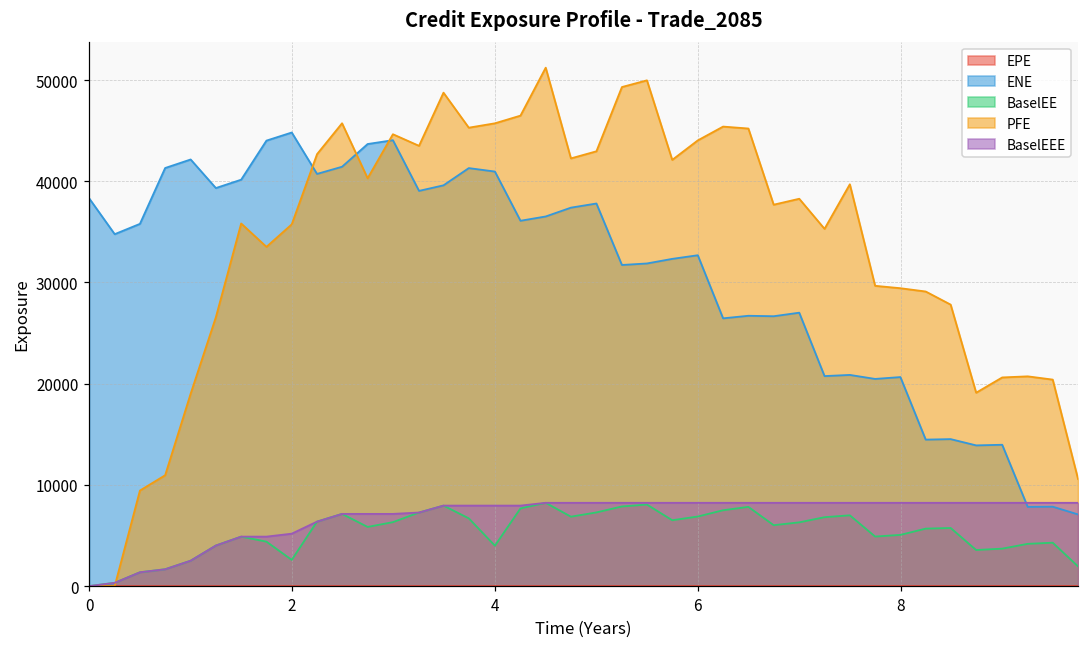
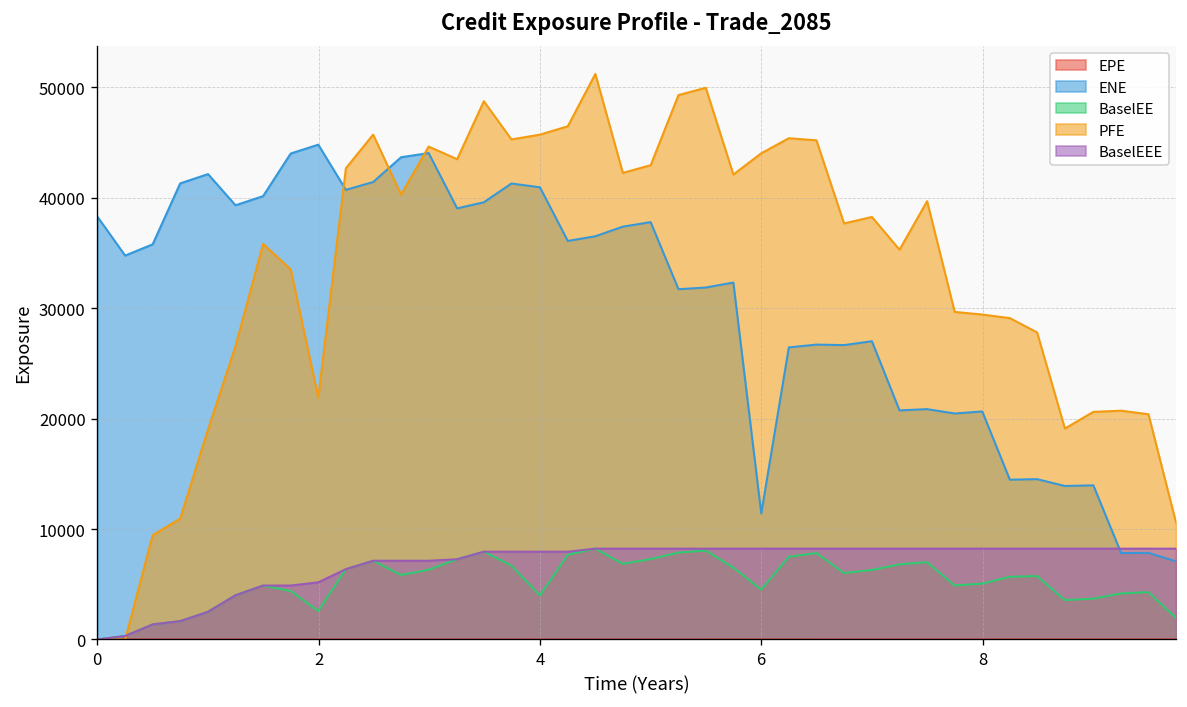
  {
    "EPE": {
      "2": 0,
      "4": 0,
      "6": 0,
      "8": 0
    },
    "ENE": {
      "0": 38000,
      "2": 45000,
      "4": 41000,
-     "6": 33000,
+     "6": 11000,
      "8": 21000
    },
    "BaselEE": {
      "2": 3000,
      "4": 4000,
-     "6": 7000,
+     "6": 5000,
      "8": 5000
    },
    "PFE": {
-     "2": 36000,
+     "2": 22000,
      "4": 46000,
      "6": 44000,
      "8": 29000
    },
    "BaselEEE": {
      "2": 5000,
      "4": 8000,
      "6": 8000,
      "8": 8000
    }
  }
